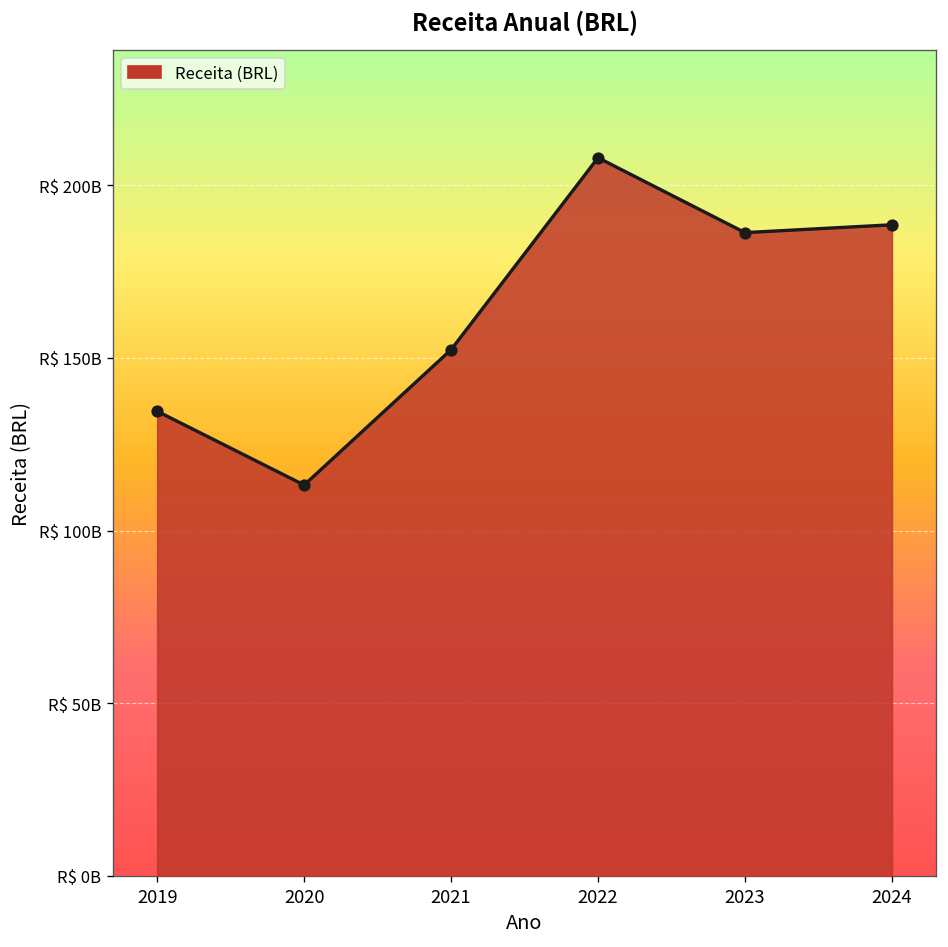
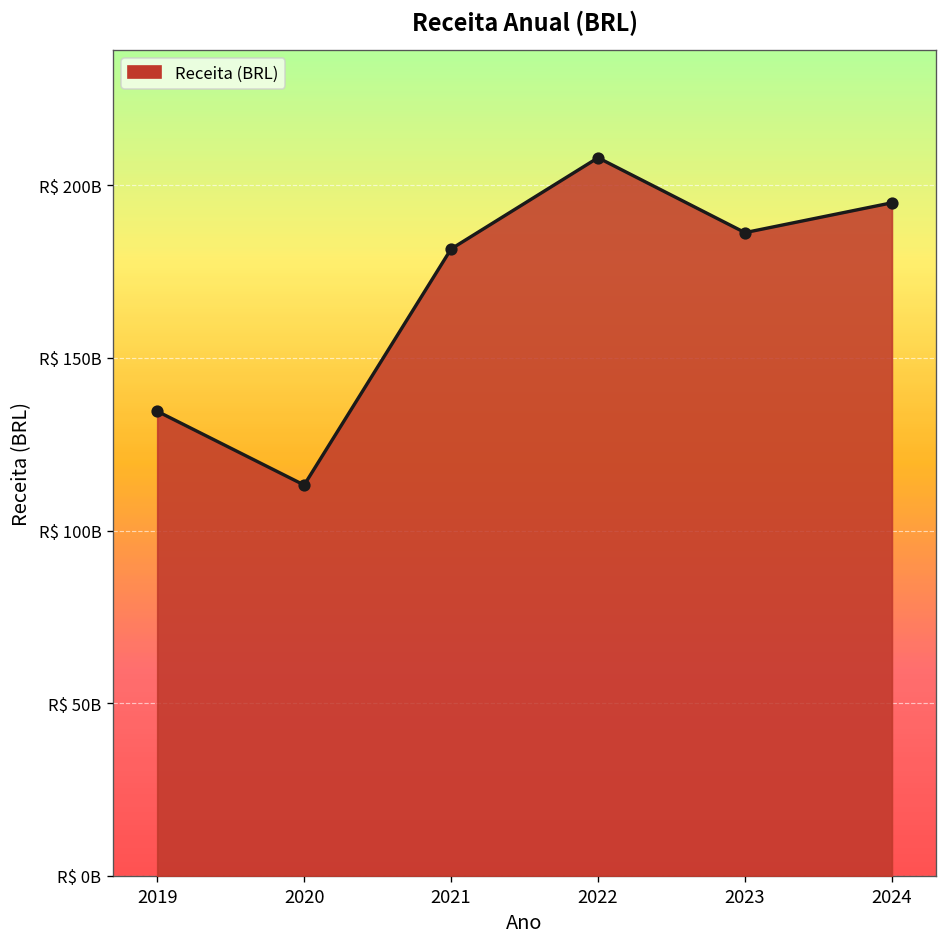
  {
    "2019": "R$ 135000000000",
    "2020": "R$ 113000000000",
-   "2021": "R$ 152000000000",
+   "2021": "R$ 182000000000",
    "2022": "R$ 208000000000",
    "2023": "R$ 186000000000",
-   "2024": "R$ 189000000000"
+   "2024": "R$ 195000000000"
  }
